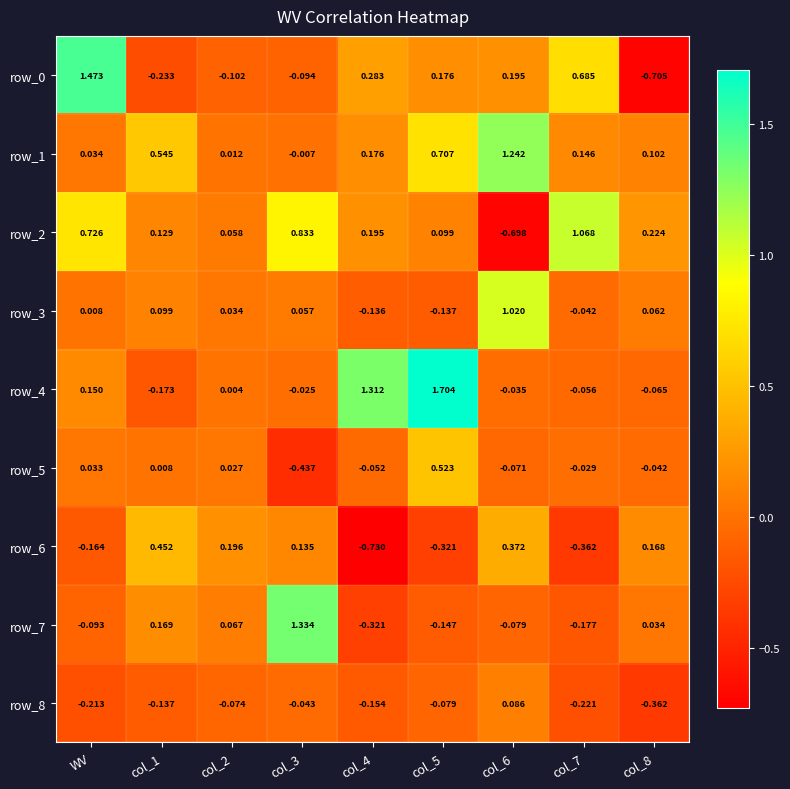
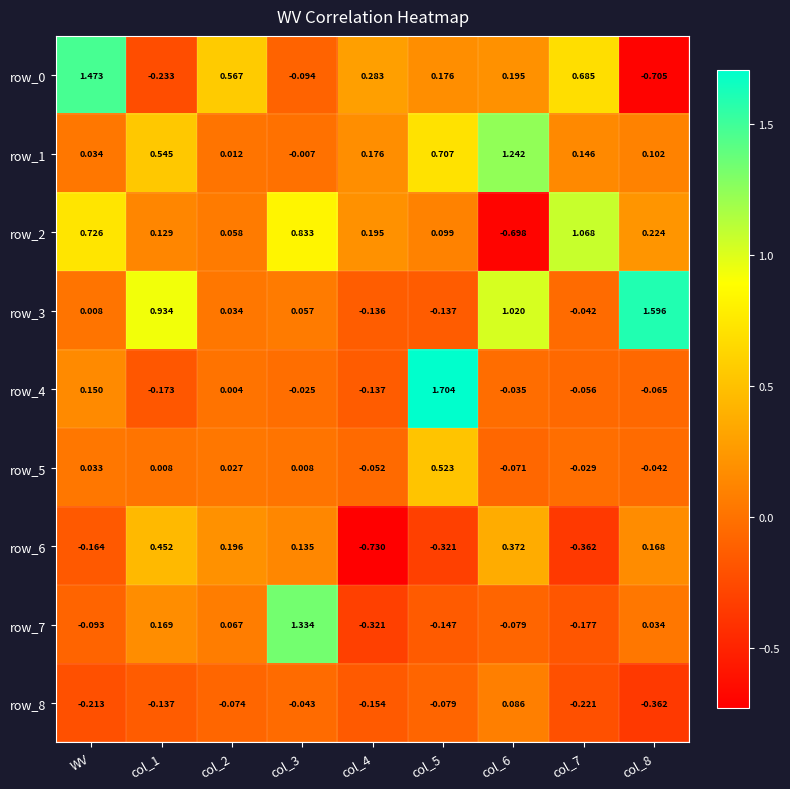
  {
    "row_0": {
      "WV": 1.473,
      "col_1": -0.233,
-     "col_2": -0.102,
+     "col_2": 0.567,
      "col_3": -0.094,
      "col_4": 0.283,
      "col_5": 0.176,
      "col_6": 0.195,
      "col_7": 0.685,
      "col_8": -0.705
    },
    "row_1": {
      "WV": 0.034,
      "col_1": 0.545,
      "col_2": 0.012,
      "col_3": -0.007,
      "col_4": 0.176,
      "col_5": 0.707,
      "col_6": 1.242,
      "col_7": 0.146,
      "col_8": 0.102
    },
    "row_2": {
      "WV": 0.726,
      "col_1": 0.129,
      "col_2": 0.058,
      "col_3": 0.833,
      "col_4": 0.195,
      "col_5": 0.099,
      "col_6": -0.698,
      "col_7": 1.068,
      "col_8": 0.224
    },
    "row_3": {
      "WV": 0.008,
-     "col_1": 0.099,
+     "col_1": 0.934,
      "col_2": 0.034,
      "col_3": 0.057,
      "col_4": -0.136,
      "col_5": -0.137,
      "col_6": 1.020,
      "col_7": -0.042,
-     "col_8": 0.062
+     "col_8": 1.596
    },
    "row_4": {
      "WV": 0.150,
      "col_1": -0.173,
      "col_2": 0.004,
      "col_3": -0.025,
-     "col_4": 1.312,
+     "col_4": -0.137,
      "col_5": 1.704,
      "col_6": -0.035,
      "col_7": -0.056,
      "col_8": -0.065
    },
    "row_5": {
      "WV": 0.033,
      "col_1": 0.008,
      "col_2": 0.027,
-     "col_3": -0.437,
+     "col_3": 0.008,
      "col_4": -0.052,
      "col_5": 0.523,
      "col_6": -0.071,
      "col_7": -0.029,
      "col_8": -0.042
    },
    "row_6": {
      "WV": -0.164,
      "col_1": 0.452,
      "col_2": 0.196,
      "col_3": 0.135,
      "col_4": -0.730,
      "col_5": -0.321,
      "col_6": 0.372,
      "col_7": -0.362,
      "col_8": 0.168
    },
    "row_7": {
      "WV": -0.093,
      "col_1": 0.169,
      "col_2": 0.067,
      "col_3": 1.334,
      "col_4": -0.321,
      "col_5": -0.147,
      "col_6": -0.079,
      "col_7": -0.177,
      "col_8": 0.034
    },
    "row_8": {
      "WV": -0.213,
      "col_1": -0.137,
      "col_2": -0.074,
      "col_3": -0.043,
      "col_4": -0.154,
      "col_5": -0.079,
      "col_6": 0.086,
      "col_7": -0.221,
      "col_8": -0.362
    }
  }
